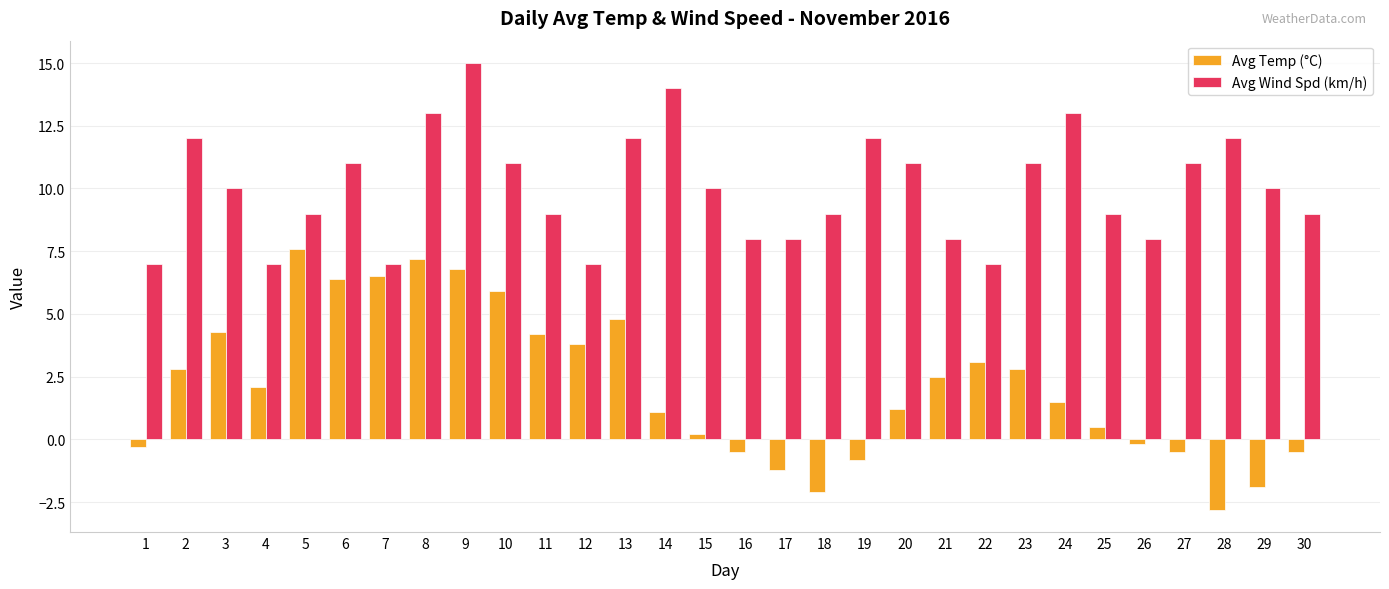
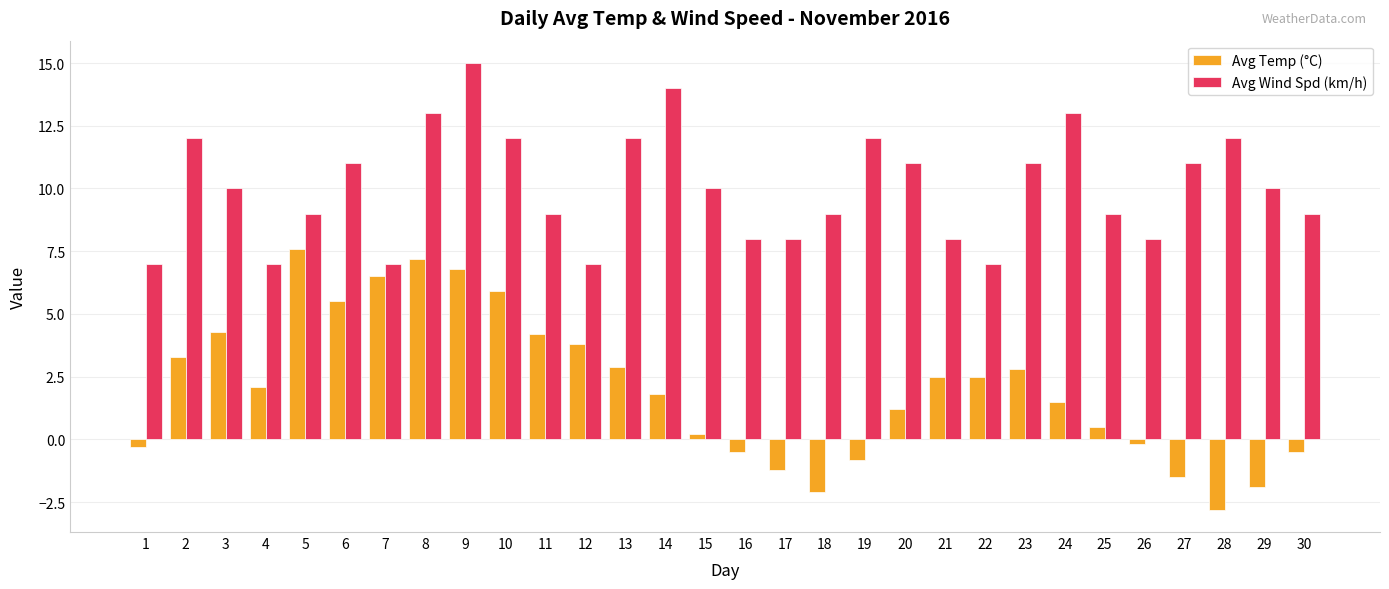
  {
    "Avg Temp (°C)": {
      "1": -0.3,
-     "2": 2.8,
+     "2": 3.3,
      "3": 4.3,
      "4": 2.1,
      "5": 7.6,
-     "6": 6.4,
+     "6": 5.5,
      "7": 6.5,
      "8": 7.2,
      "9": 6.8,
      "10": 5.9,
      "11": 4.2,
      "12": 3.8,
-     "13": 4.8,
-     "14": 1.1,
+     "13": 2.9,
+     "14": 1.8,
      "15": 0.2,
      "16": -0.5,
      "17": -1.2,
      "18": -2.1,
      "19": -0.8,
      "20": 1.2,
      "21": 2.5,
-     "22": 3.1,
+     "22": 2.5,
      "23": 2.8,
      "24": 1.5,
      "25": 0.5,
      "26": -0.2,
-     "27": -0.5,
+     "27": -1.5,
      "28": -2.8,
      "29": -1.9,
      "30": -0.5
    },
    "Avg Wind Spd (km/h)": {
      "1": 7,
      "2": 12,
      "3": 10,
      "4": 7,
      "5": 9,
      "6": 11,
      "7": 7,
      "8": 13,
      "9": 15,
-     "10": 11,
+     "10": 12,
      "11": 9,
      "12": 7,
      "13": 12,
      "14": 14,
      "15": 10,
      "16": 8,
      "17": 8,
      "18": 9,
      "19": 12,
      "20": 11,
      "21": 8,
      "22": 7,
      "23": 11,
      "24": 13,
      "25": 9,
      "26": 8,
      "27": 11,
      "28": 12,
      "29": 10,
      "30": 9
    }
  }
